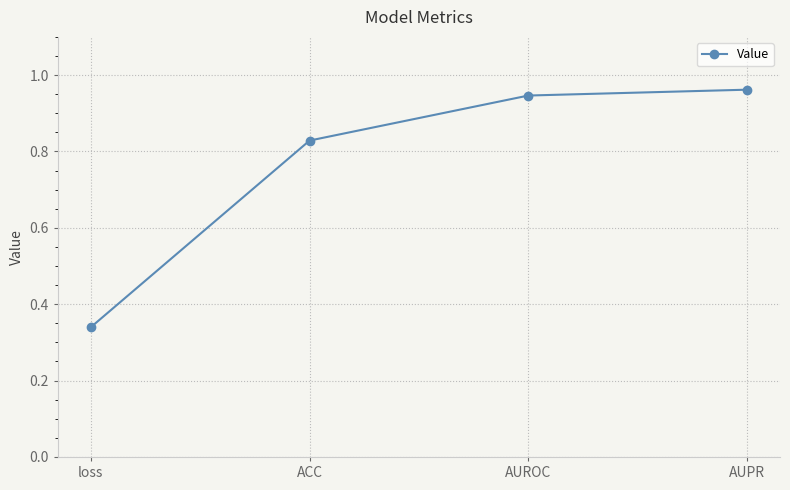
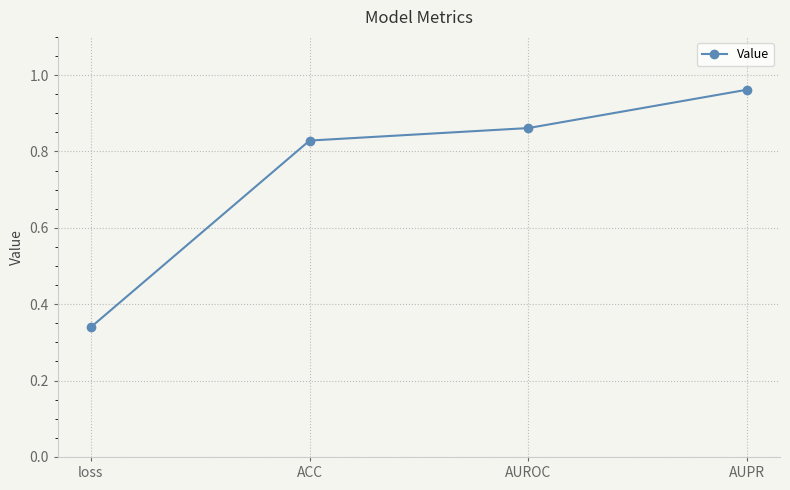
  {
    "loss": 0.34,
    "ACC": 0.83,
-   "AUROC": 0.95,
+   "AUROC": 0.86,
    "AUPR": 0.96
  }
